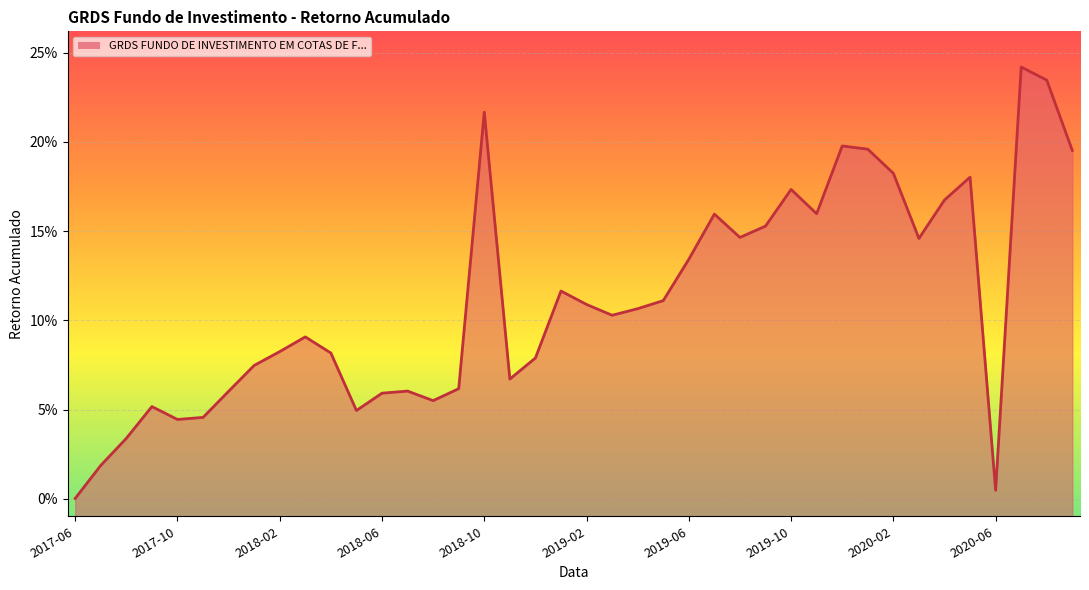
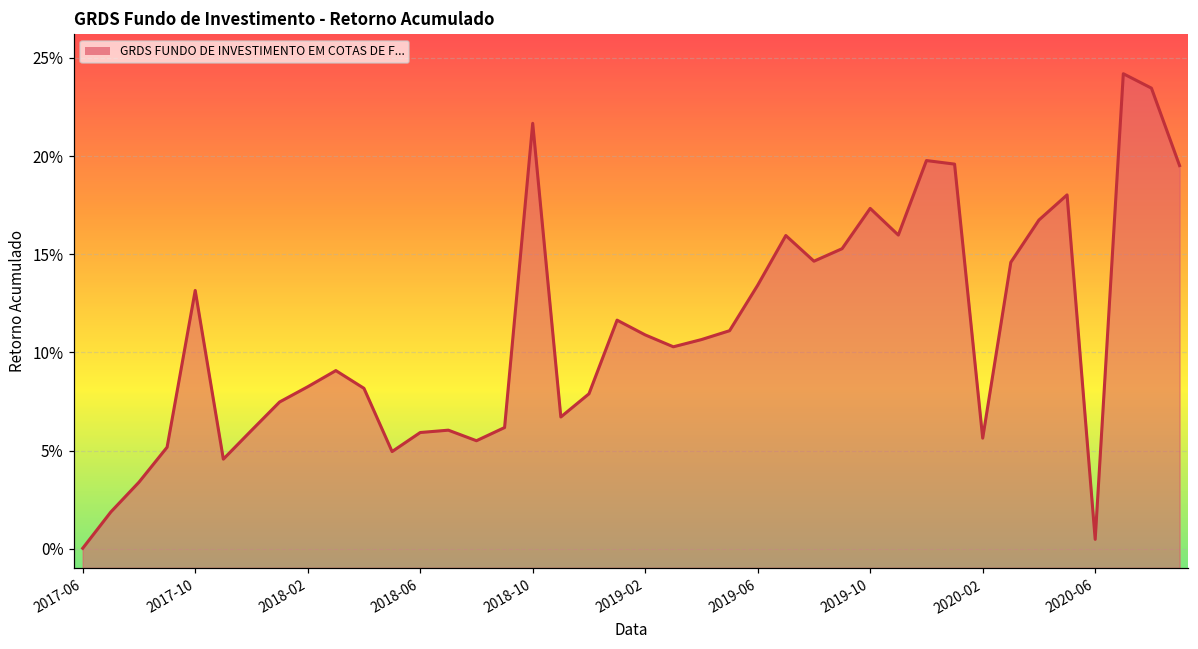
  {
    "2017-06": "0.0%",
-   "2017-10": "4.4%",
+   "2017-10": "13.2%",
    "2018-02": "8.3%",
    "2018-06": "5.9%",
    "2018-10": "21.7%",
    "2019-02": "10.9%",
    "2019-06": "13.4%",
    "2019-10": "17.3%",
-   "2020-02": "18.2%",
+   "2020-02": "5.6%",
    "2020-06": "0.5%"
  }
